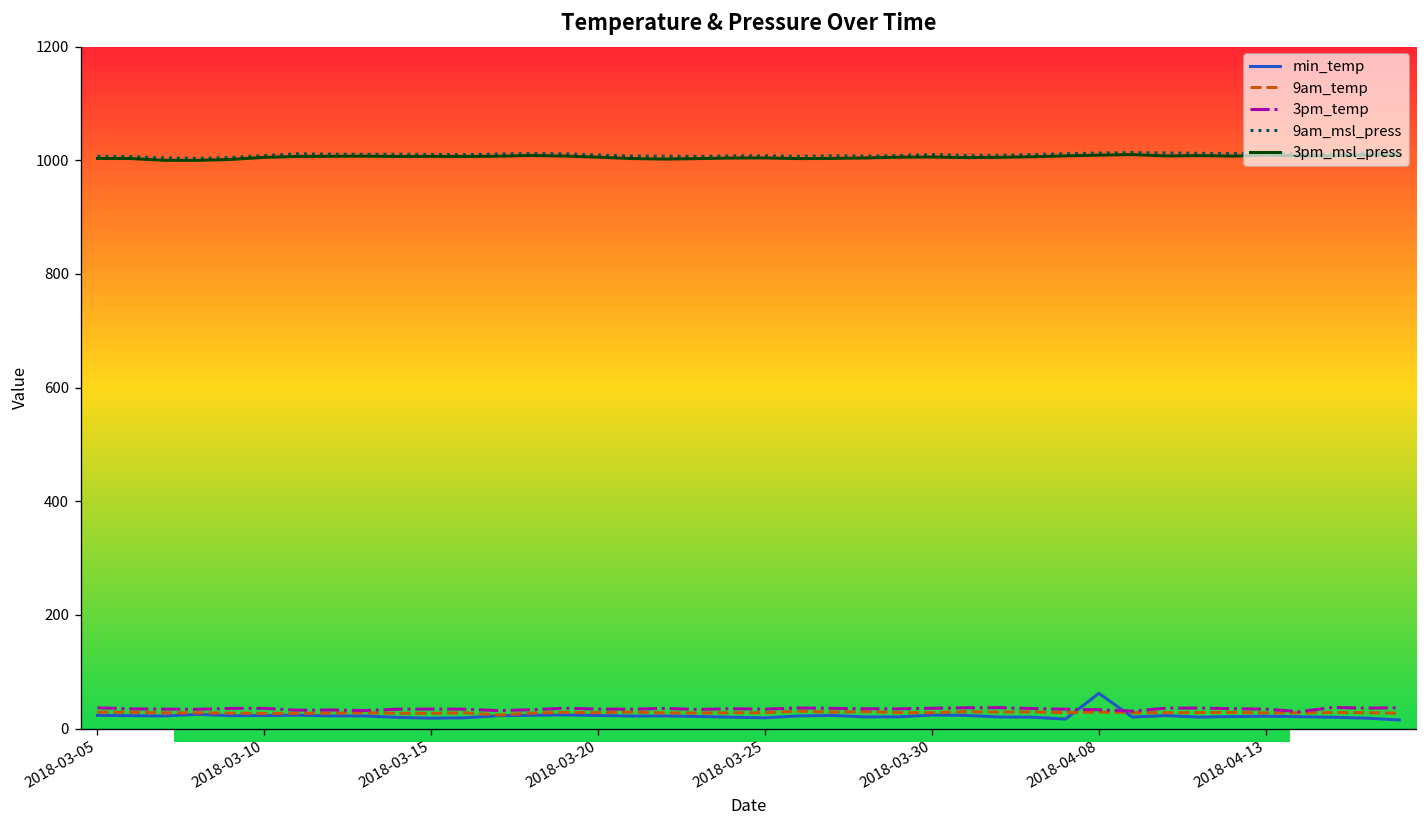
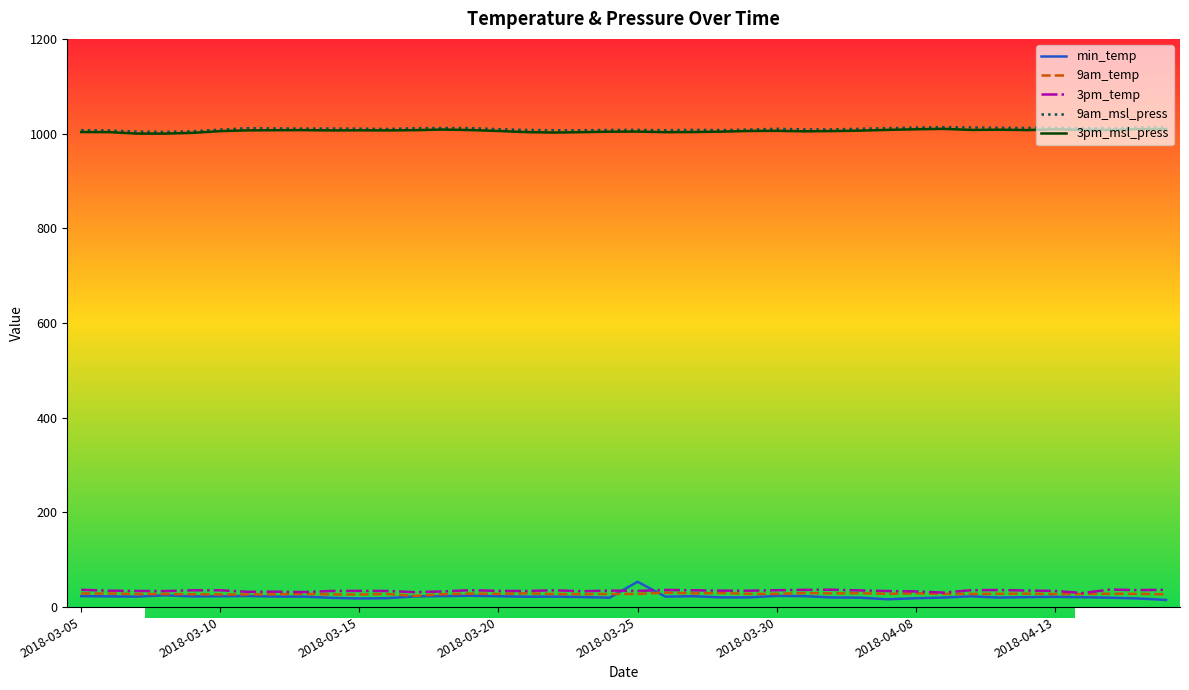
  {
    "min_temp": {
      "2018-03-05": 20,
      "2018-03-15": 20,
-     "2018-03-25": 20,
-     "2018-04-08": 60,
+     "2018-03-25": 50,
+     "2018-04-08": 20,
      "2018-04-13": 20
    },
    "9am_temp": {
      "2018-03-05": 30,
      "2018-03-15": 30,
      "2018-03-25": 30,
      "2018-04-13": 30
    },
    "3pm_temp": {
      "2018-03-05": 40,
      "2018-03-10": 40,
      "2018-03-15": 30,
      "2018-03-20": 30,
      "2018-03-25": 30,
      "2018-03-30": 40,
      "2018-04-13": 30
    }
  }
